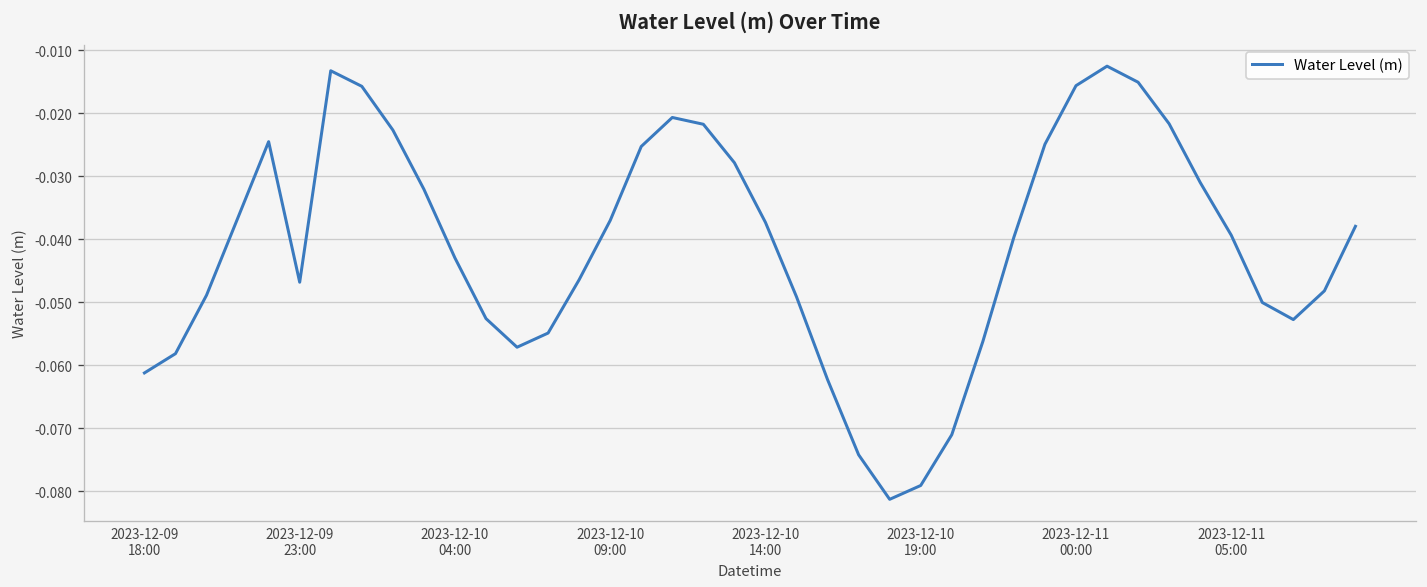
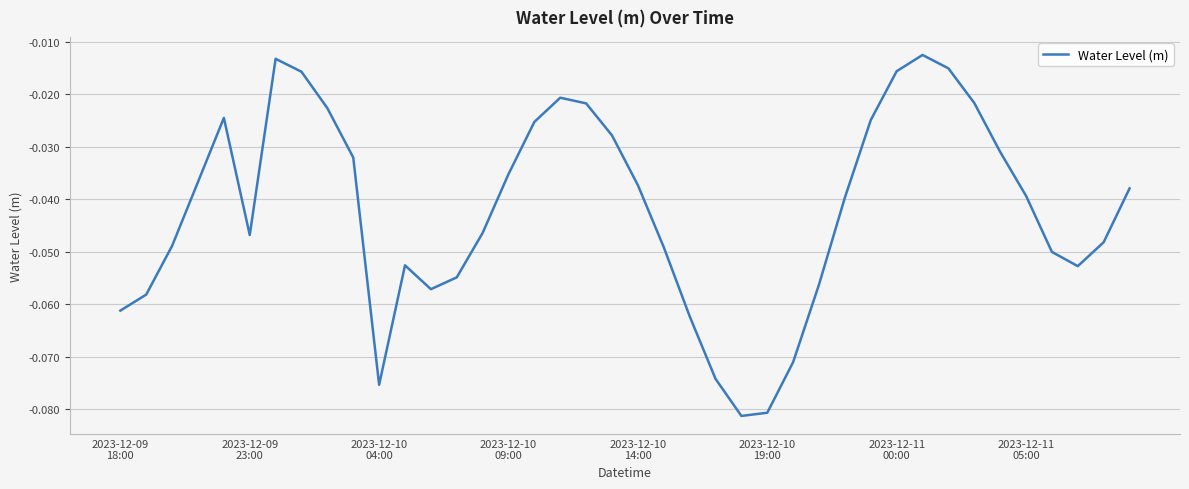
  {
    "2023-12-09 18:00": -0.061,
    "2023-12-09 23:00": -0.047,
-   "2023-12-10 04:00": -0.043,
-   "2023-12-10 09:00": -0.037,
+   "2023-12-10 04:00": -0.075,
+   "2023-12-10 09:00": -0.035,
    "2023-12-10 14:00": -0.037,
-   "2023-12-10 19:00": -0.079,
+   "2023-12-10 19:00": -0.081,
    "2023-12-11 00:00": -0.016,
    "2023-12-11 05:00": -0.039
  }
